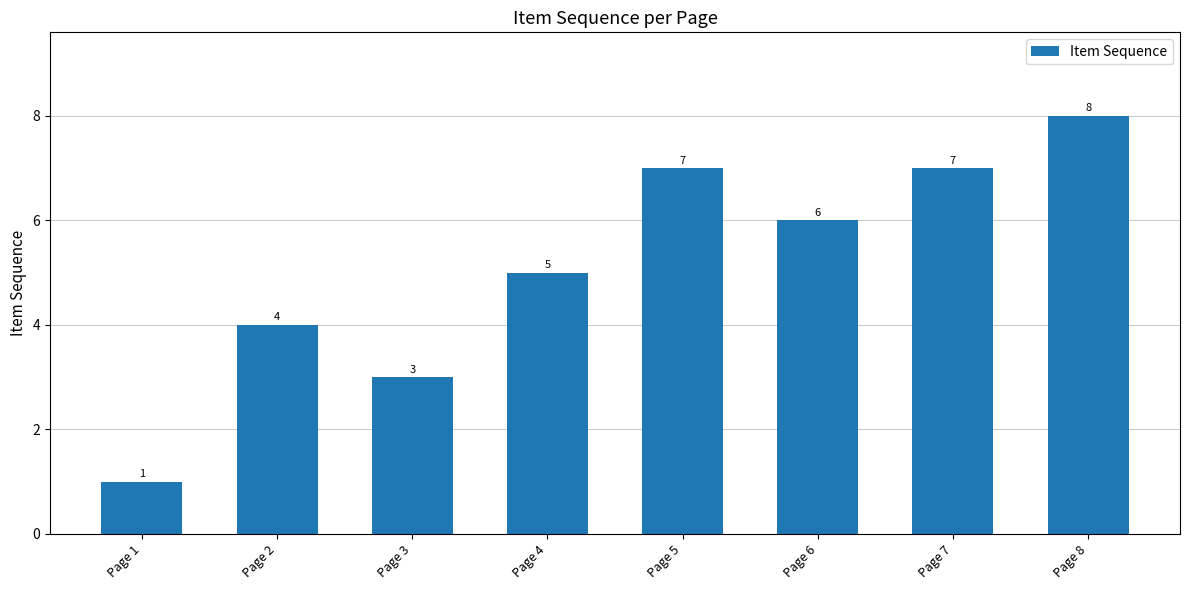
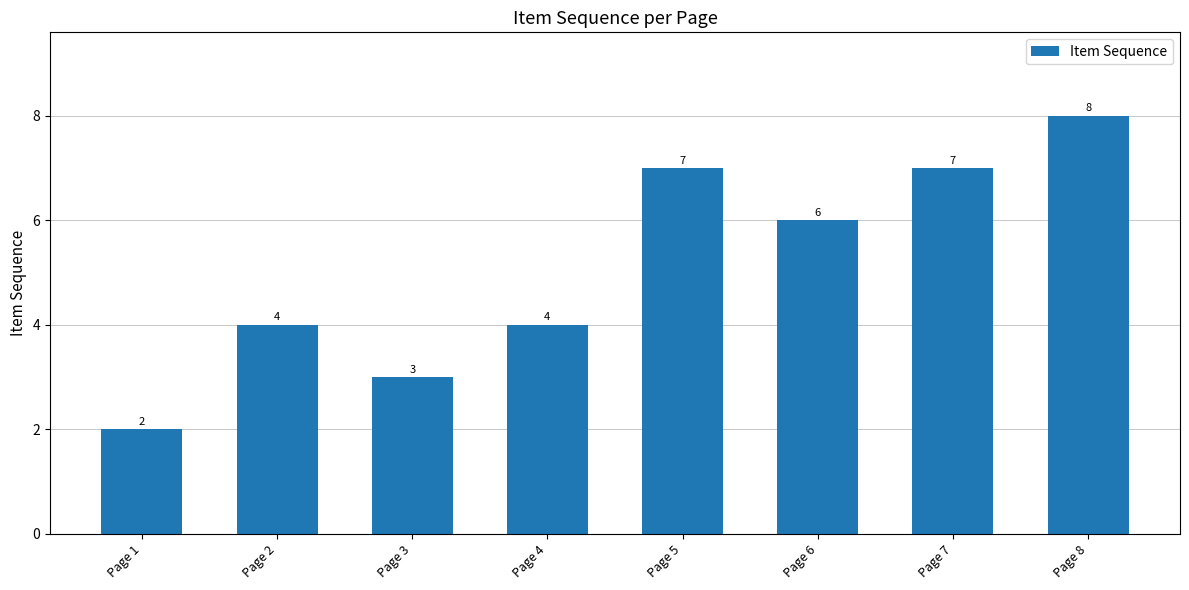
  {
-   "Page 1": 1,
+   "Page 1": 2,
    "Page 2": 4,
    "Page 3": 3,
-   "Page 4": 5,
+   "Page 4": 4,
    "Page 5": 7,
    "Page 6": 6,
    "Page 7": 7,
    "Page 8": 8
  }
